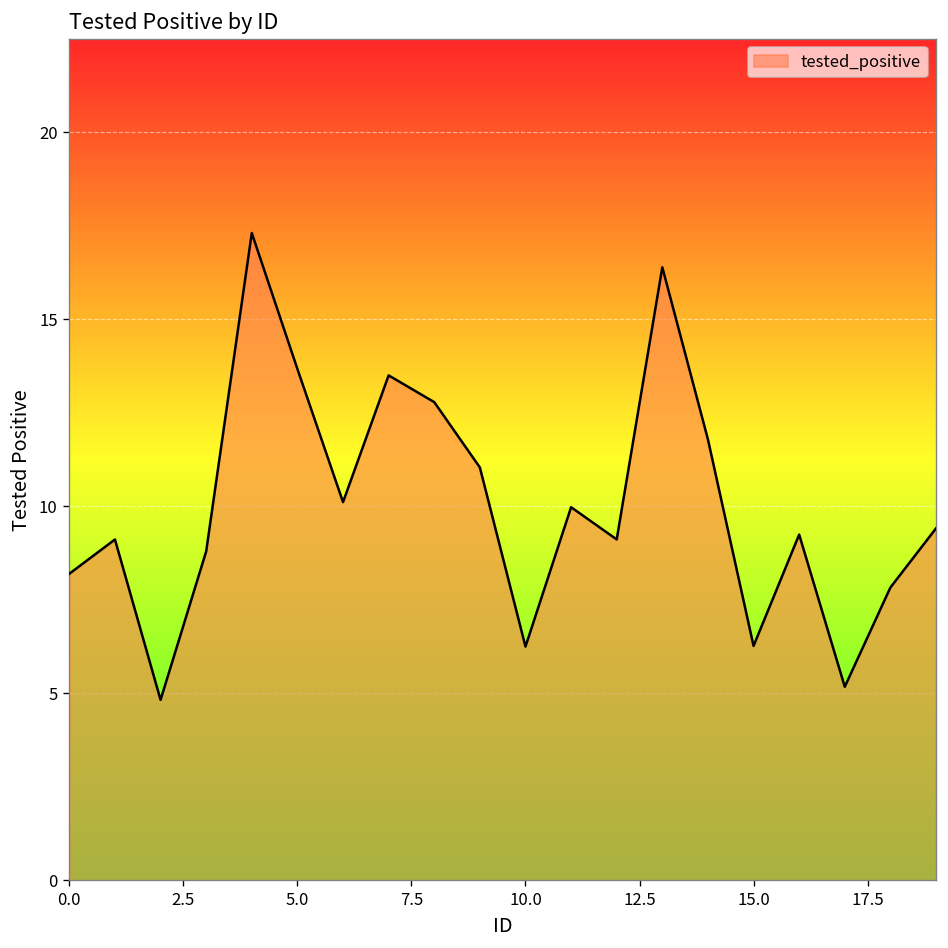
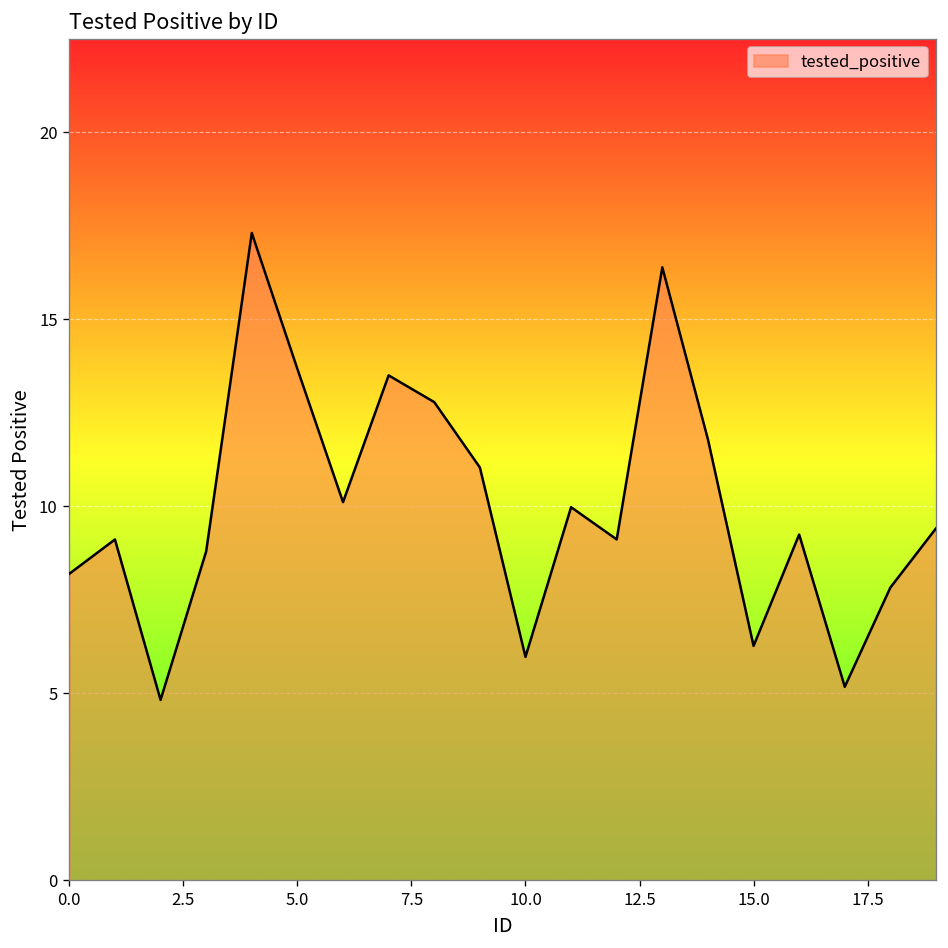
  {
    "0.0": 8.2,
    "5.0": 13.7,
-   "10.0": 6.3,
+   "10.0": 6.0,
    "15.0": 6.3
  }
